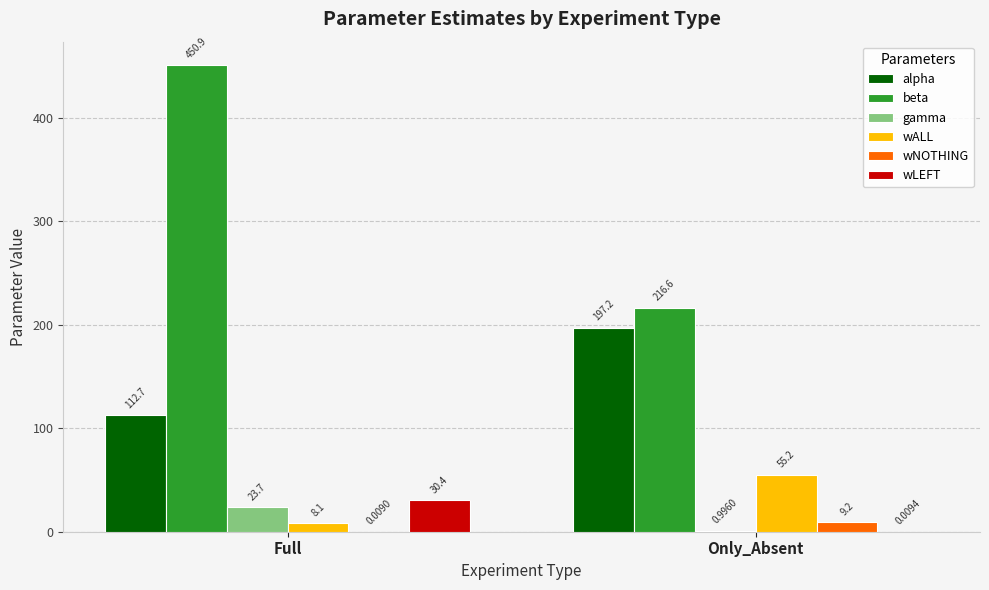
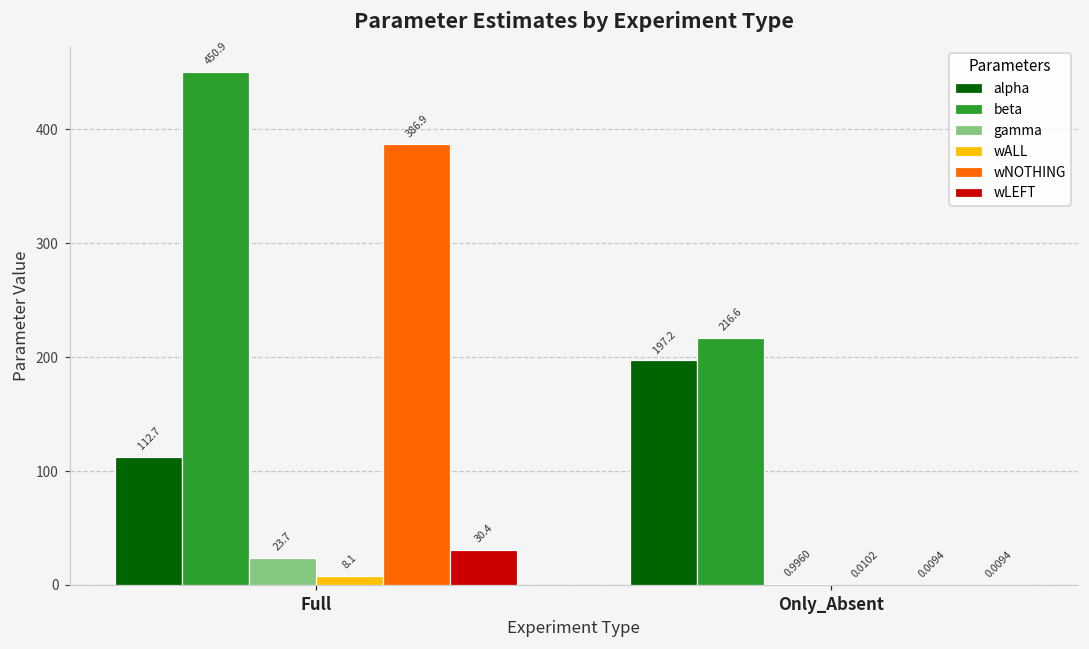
  {
    "alpha": {
      "Full": 112.7,
      "Only_Absent": 197.2
    },
    "beta": {
      "Full": 450.9,
      "Only_Absent": 216.6
    },
    "gamma": {
      "Full": 23.7,
      "Only_Absent": 0.9960
    },
    "wALL": {
      "Full": 8.1,
-     "Only_Absent": 55.2
+     "Only_Absent": 0.0102
    },
    "wNOTHING": {
-     "Full": 0.0090,
-     "Only_Absent": 9.2
+     "Full": 386.9,
+     "Only_Absent": 0.0094
    },
    "wLEFT": {
      "Full": 30.4,
      "Only_Absent": 0.0094
    }
  }
